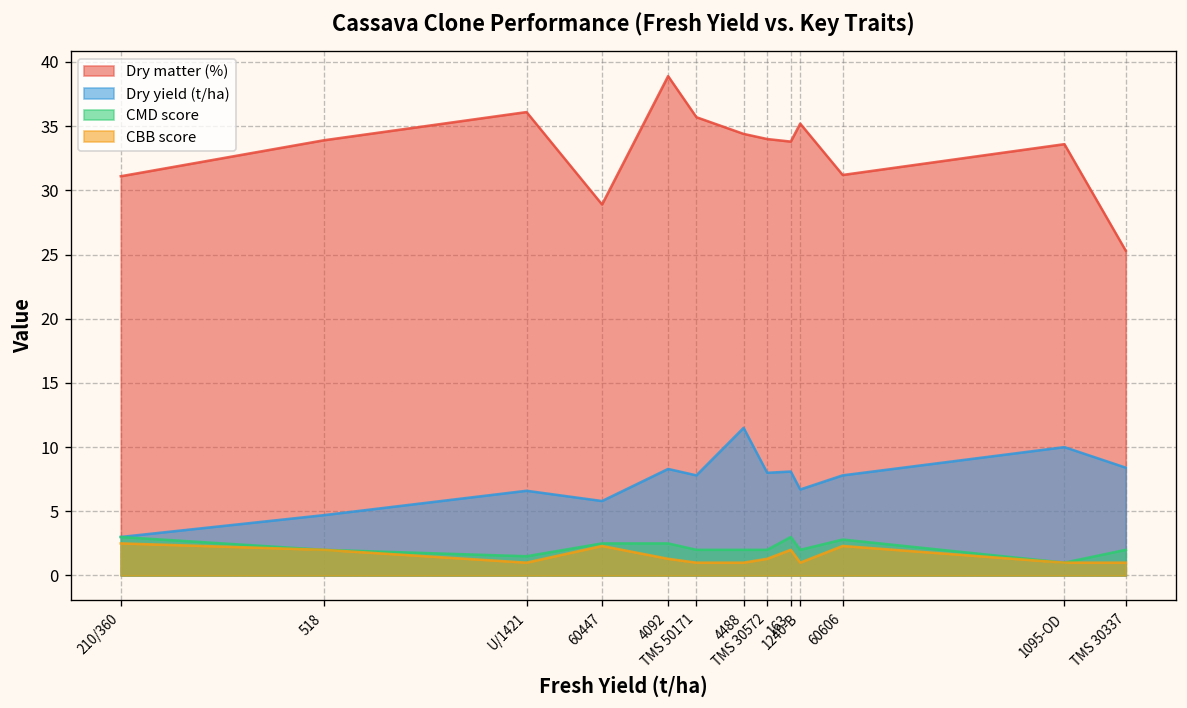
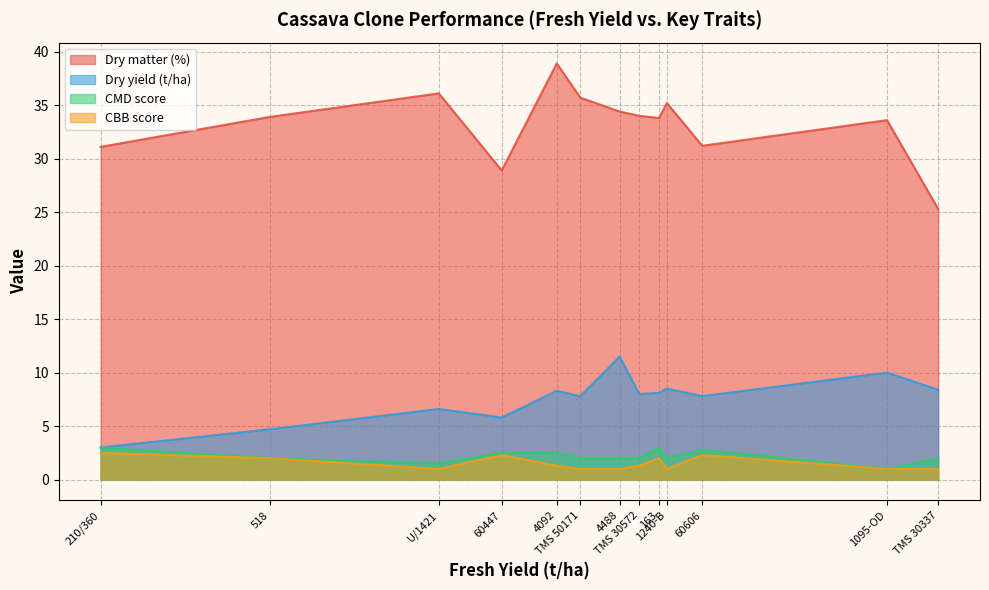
  {
    "Dry matter (%)": {
      "210/360": 31.1,
      "518": 33.9,
      "U/1421": 36.1,
      "60447": 28.9,
      "4092": 38.9,
      "TMS 50171": 35.7,
      "4488": 34.4,
      "TMS 30572": 34.0,
      "163": 33.8,
      "1240-B": 35.2,
      "60606": 31.2,
      "1095-OD": 33.6,
      "TMS 30337": 25.3
    },
    "Dry yield (t/ha)": {
      "518": 4.7,
      "U/1421": 6.6,
      "60447": 5.8,
      "4092": 8.3,
      "TMS 50171": 7.8,
      "4488": 11.5,
      "TMS 30572": 8.0,
      "163": 8.1,
-     "1240-B": 6.7,
+     "1240-B": 8.5,
      "60606": 7.8,
      "1095-OD": 10.0,
      "TMS 30337": 8.4
    },
    "CMD score": {
      "U/1421": 1.5,
      "4092": 2.5,
      "TMS 50171": 2.0,
      "4488": 2.0,
      "TMS 30572": 2.0,
      "163": 3.0,
      "1240-B": 2.0,
      "60606": 2.8,
      "TMS 30337": 2.0
    },
    "CBB score": {
      "210/360": 2.5,
      "U/1421": 1.0,
      "4092": 1.3,
      "TMS 50171": 1.0,
      "4488": 1.0,
      "TMS 30572": 1.3,
      "163": 2.0,
      "1240-B": 1.0,
      "60606": 2.3,
      "TMS 30337": 1.0
    }
  }
